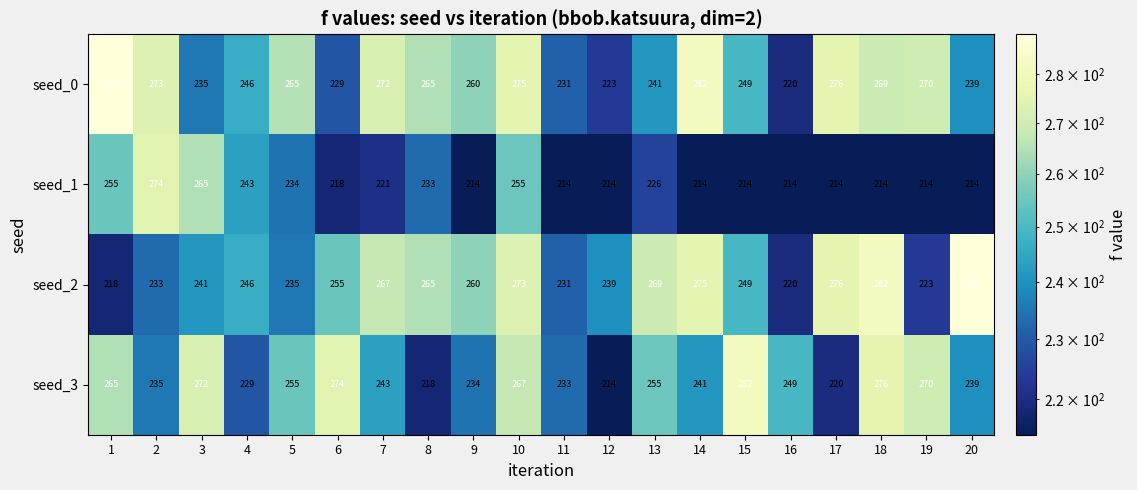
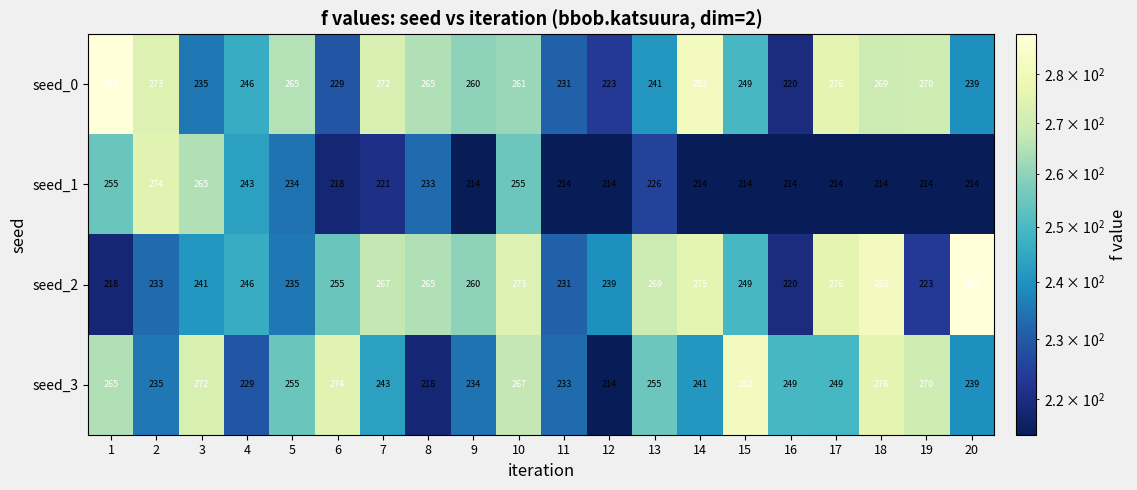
  {
    "seed_0": {
      "2": 273,
      "3": 235,
      "4": 246,
      "5": 265,
      "6": 229,
      "7": 272,
      "8": 265,
      "9": 260,
-     "10": 275,
+     "10": 261,
      "11": 231,
      "12": 223,
      "13": 241,
      "14": 282,
      "15": 249,
      "16": 220,
      "17": 276,
      "18": 269,
      "19": 270,
      "20": 239
    },
    "seed_1": {
      "1": 255,
      "2": 274,
      "3": 265,
      "4": 243,
      "5": 234,
      "6": 218,
      "7": 221,
      "8": 233,
      "9": 214,
      "10": 255,
      "11": 214,
      "12": 214,
      "13": 226,
      "14": 214,
      "15": 214,
      "16": 214,
      "17": 214,
      "18": 214,
      "19": 214,
      "20": 214
    },
    "seed_2": {
      "1": 218,
      "2": 233,
      "3": 241,
      "4": 246,
      "5": 235,
      "6": 255,
      "7": 267,
      "8": 265,
      "9": 260,
      "10": 273,
      "11": 231,
      "12": 239,
      "13": 269,
      "14": 275,
      "15": 249,
      "16": 220,
      "17": 276,
      "18": 282,
      "19": 223
    },
    "seed_3": {
      "1": 265,
      "2": 235,
      "3": 272,
      "4": 229,
      "5": 255,
      "6": 274,
      "7": 243,
      "8": 218,
      "9": 234,
      "10": 267,
      "11": 233,
      "12": 214,
      "13": 255,
      "14": 241,
      "15": 282,
      "16": 249,
-     "17": 220,
+     "17": 249,
      "18": 276,
      "19": 270,
      "20": 239
    }
  }
